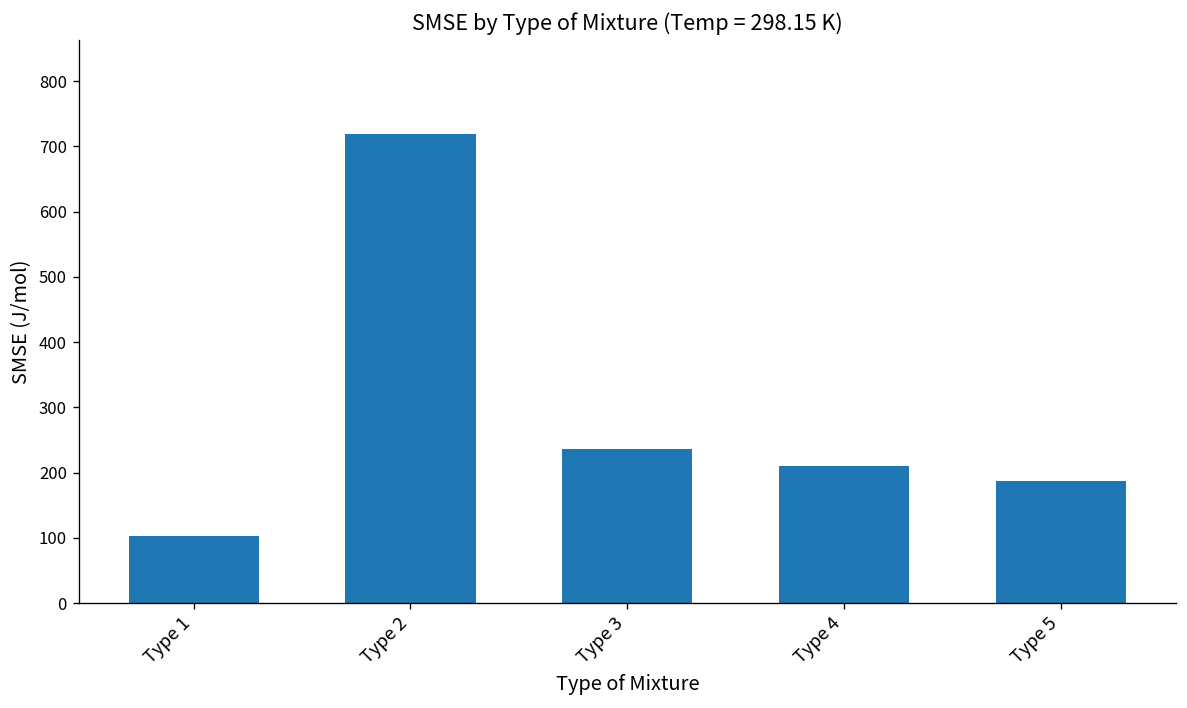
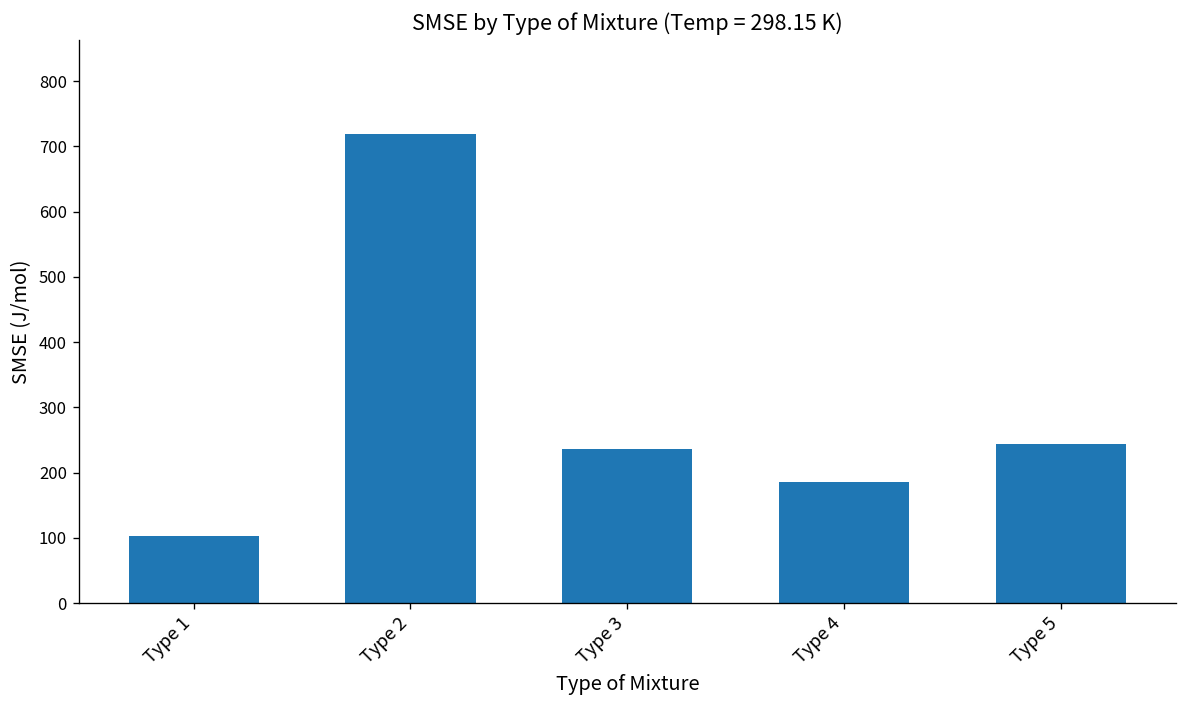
  {
    "Type 1": 100,
    "Type 2": 720,
    "Type 3": 240,
-   "Type 4": 210,
-   "Type 5": 190
+   "Type 4": 190,
+   "Type 5": 240
  }
